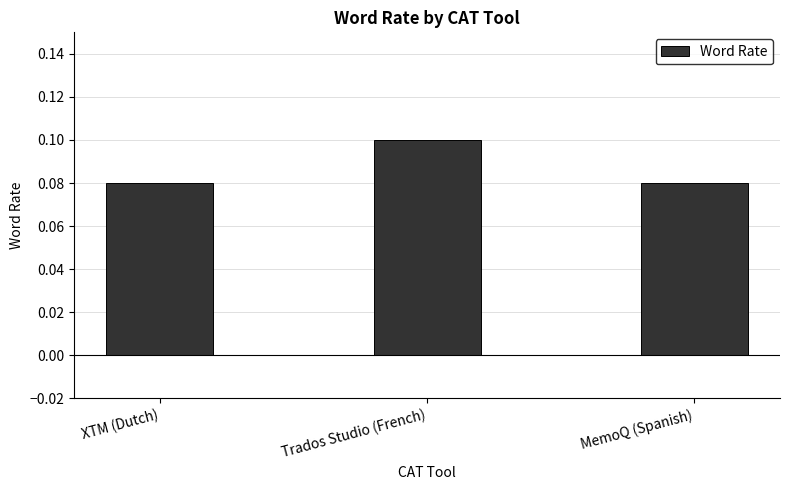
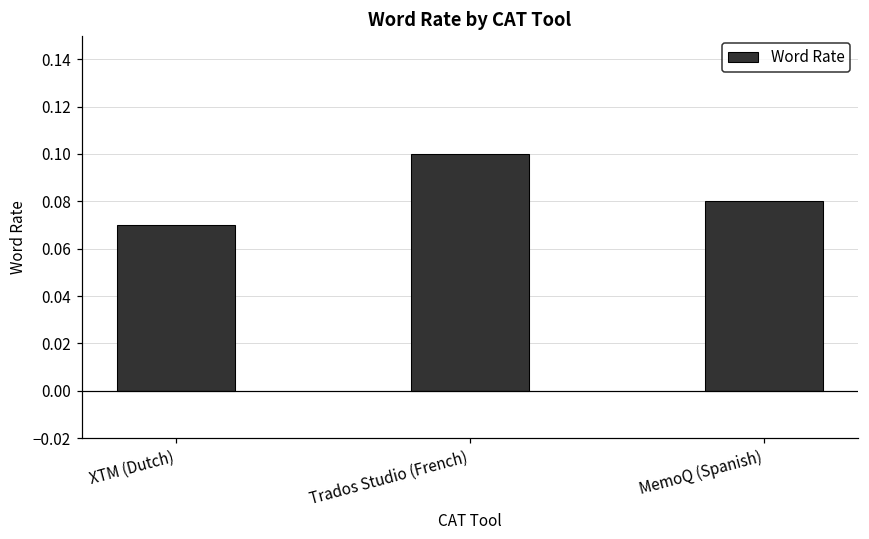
  {
-   "XTM (Dutch)": 0.08,
+   "XTM (Dutch)": 0.07,
    "Trados Studio (French)": 0.10,
    "MemoQ (Spanish)": 0.08
  }
